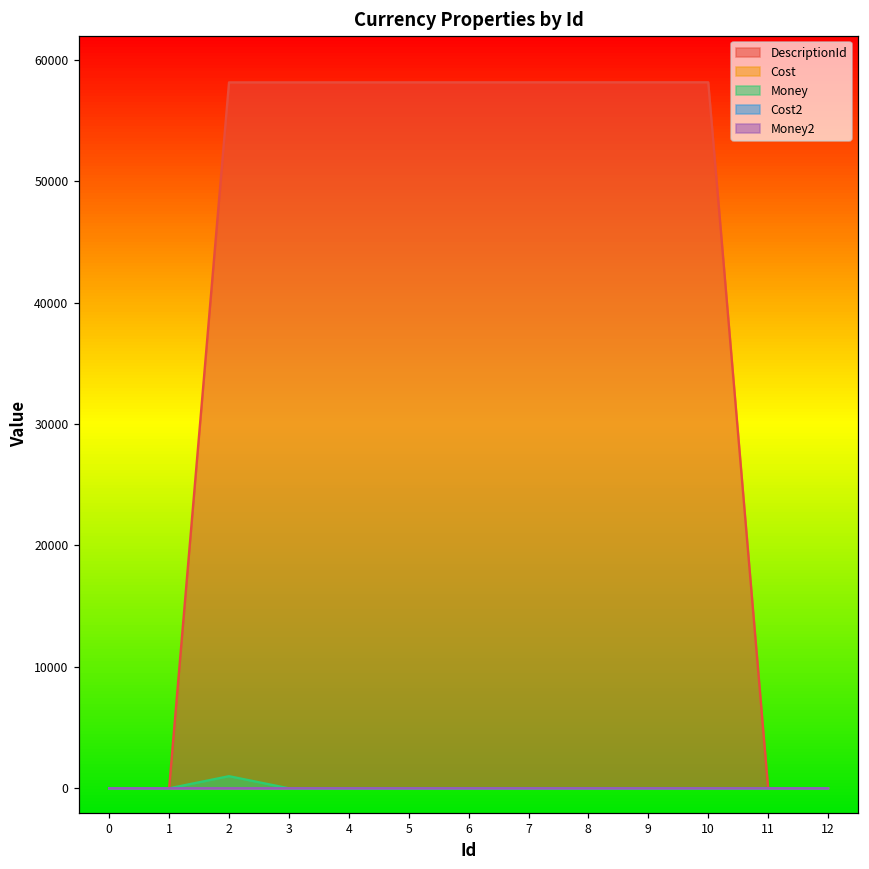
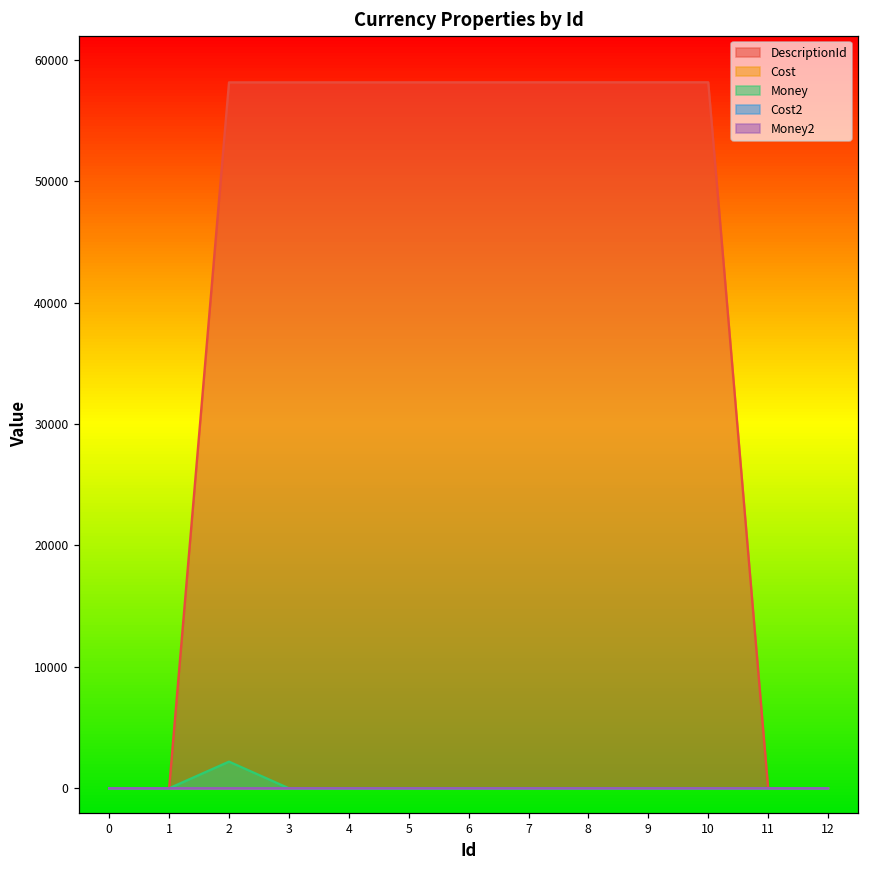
  {
    "DescriptionId": {
      "2": 58100,
      "3": 58100,
      "4": 58100,
      "5": 58100,
      "6": 58100,
      "7": 58100,
      "8": 58200,
      "9": 58200,
      "10": 58200
    },
    "Money2": {
      "2": 0
    },
    "Money": {
-     "2": 1000
+     "2": 2200
    }
  }
